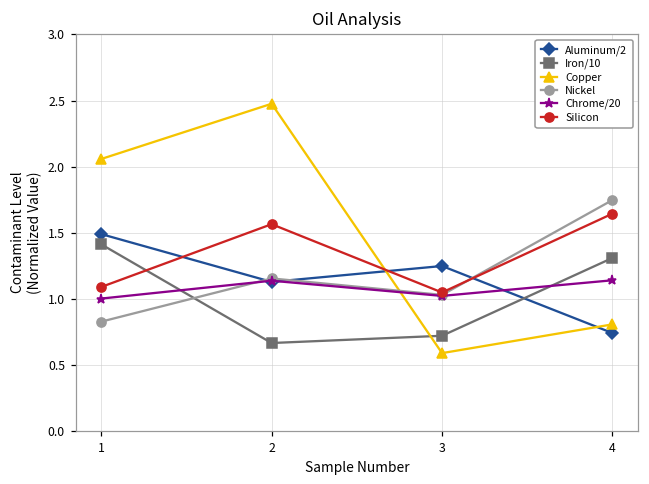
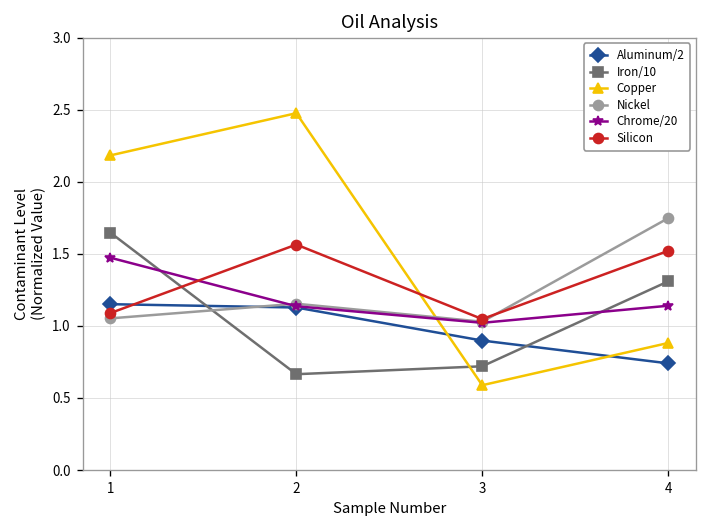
  {
    "Aluminum/2": {
-     "1": 1.49,
-     "3": 1.25,
+     "1": 1.15,
+     "3": 0.90,
      "4": 0.74
    },
    "Iron/10": {
-     "1": 1.41,
+     "1": 1.65,
      "2": 0.67,
      "3": 0.72,
      "4": 1.31
    },
    "Copper": {
-     "1": 2.06,
+     "1": 2.18,
      "2": 2.48,
      "3": 0.59,
-     "4": 0.81
+     "4": 0.88
    },
    "Nickel": {
-     "1": 0.83,
+     "1": 1.05,
      "4": 1.75
    },
    "Chrome/20": {
-     "1": 1.00,
+     "1": 1.47,
      "4": 1.14
    },
    "Silicon": {
      "1": 1.09,
      "2": 1.56,
-     "4": 1.64
+     "4": 1.52
    }
  }
